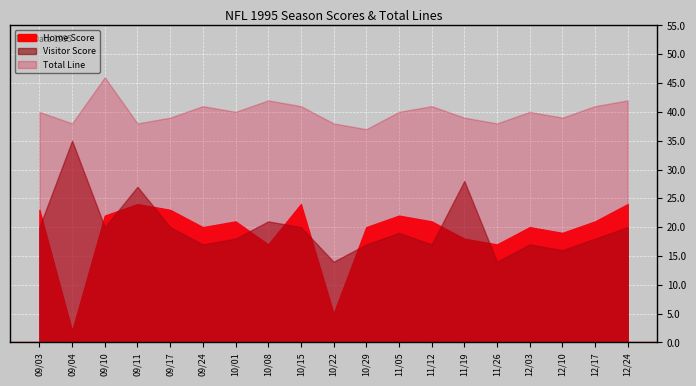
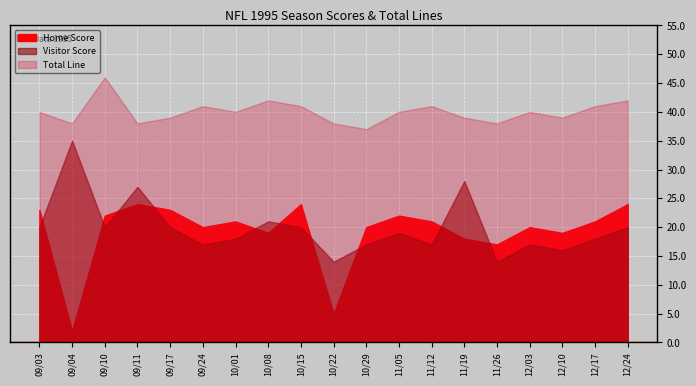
  {
    "Home Score": {
      "09/03": 23,
      "09/04": 2,
      "09/10": 22,
      "09/11": 24,
      "09/17": 23,
      "09/24": 20,
      "10/01": 21,
-     "10/08": 17,
+     "10/08": 19,
      "10/15": 24,
      "10/22": 5,
      "10/29": 20,
      "11/05": 22,
      "11/12": 21,
      "11/19": 18,
      "11/26": 17,
      "12/03": 20,
      "12/10": 19,
      "12/17": 21,
      "12/24": 24
    },
    "Visitor Score": {
      "09/03": 20,
      "09/04": 35,
      "09/10": 20,
      "09/11": 27,
      "09/17": 20,
      "09/24": 17,
      "10/01": 18,
      "10/08": 21,
      "10/15": 20,
      "10/22": 14,
      "10/29": 17,
      "11/05": 19,
      "11/12": 17,
      "11/19": 28,
      "11/26": 14,
      "12/03": 17,
      "12/10": 16,
      "12/17": 18,
      "12/24": 20
    },
    "Total Line": {
      "09/03": 40,
      "09/04": 38,
      "09/10": 46,
      "09/11": 38,
      "09/17": 39,
      "09/24": 41,
      "10/01": 40,
      "10/08": 42,
      "10/15": 41,
      "10/22": 38,
      "10/29": 37,
      "11/05": 40,
      "11/12": 41,
      "11/19": 39,
      "11/26": 38,
      "12/03": 40,
      "12/10": 39,
      "12/17": 41,
      "12/24": 42
    }
  }
